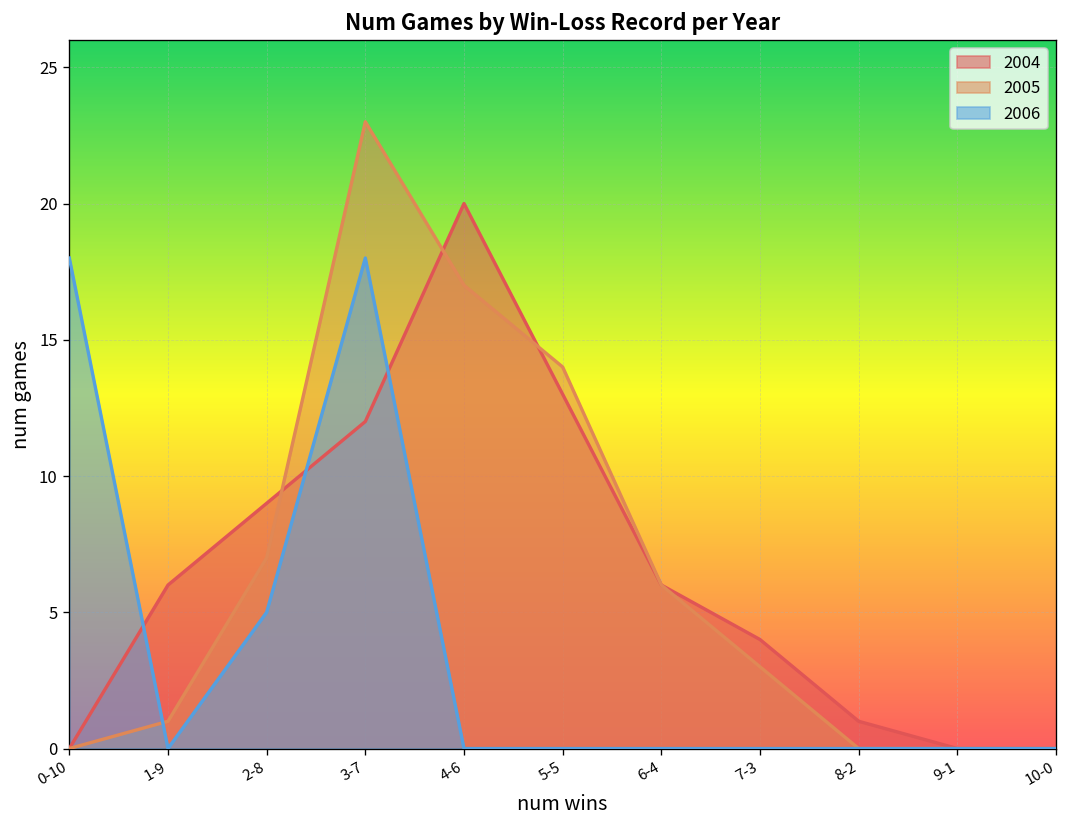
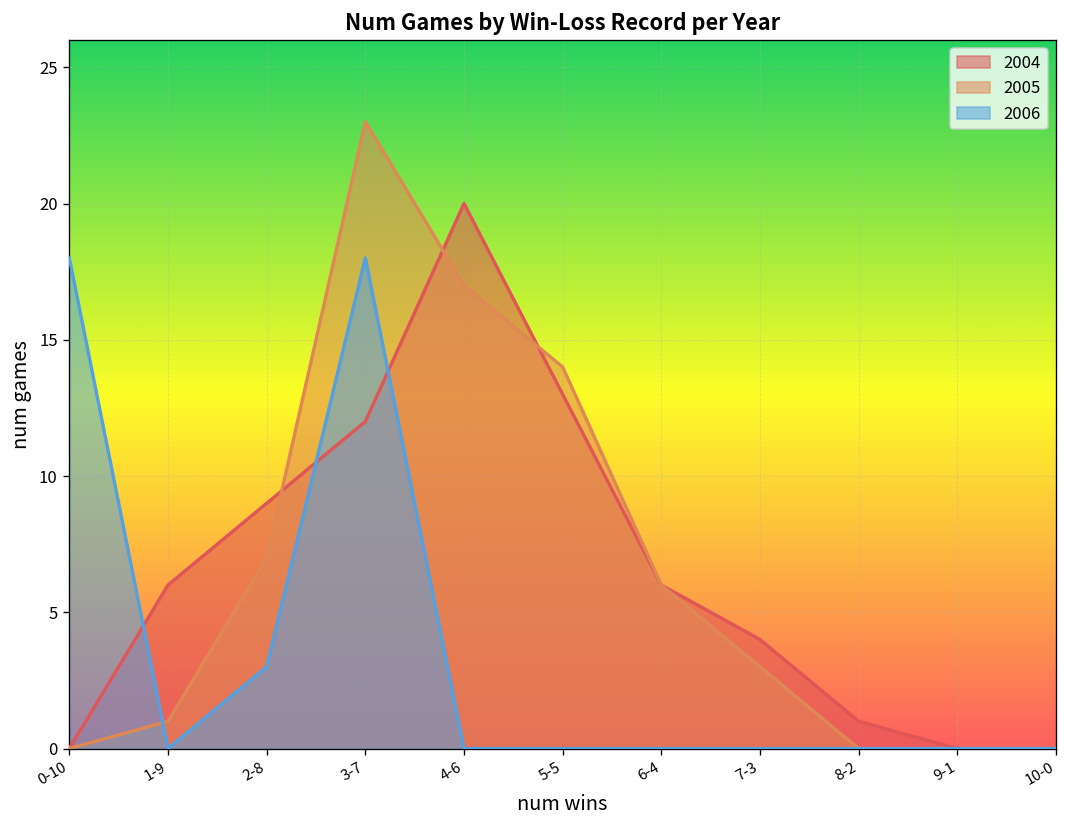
  {
    "2006": {
      "0-10": 18,
      "1-9": 0,
-     "2-8": 5,
+     "2-8": 3,
      "3-7": 18,
      "4-6": 0,
      "5-5": 0,
      "6-4": 0,
      "7-3": 0
    }
  }
